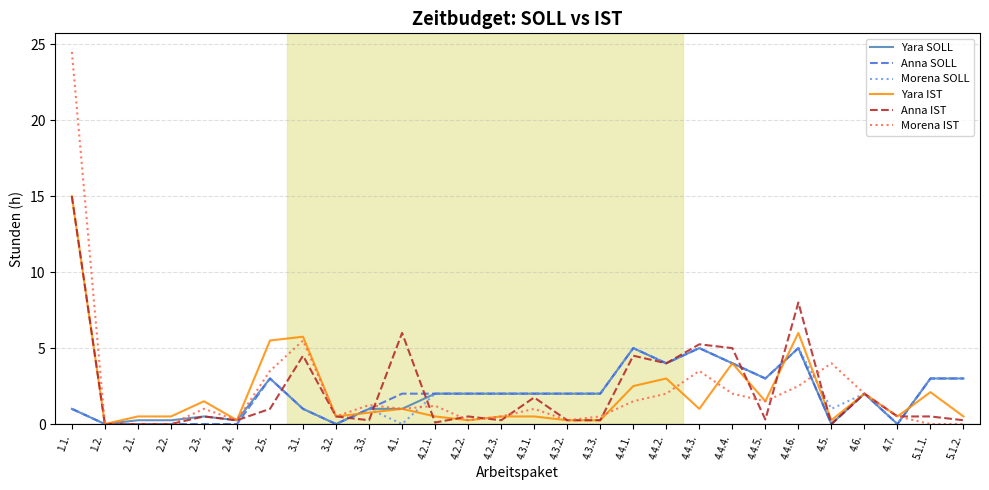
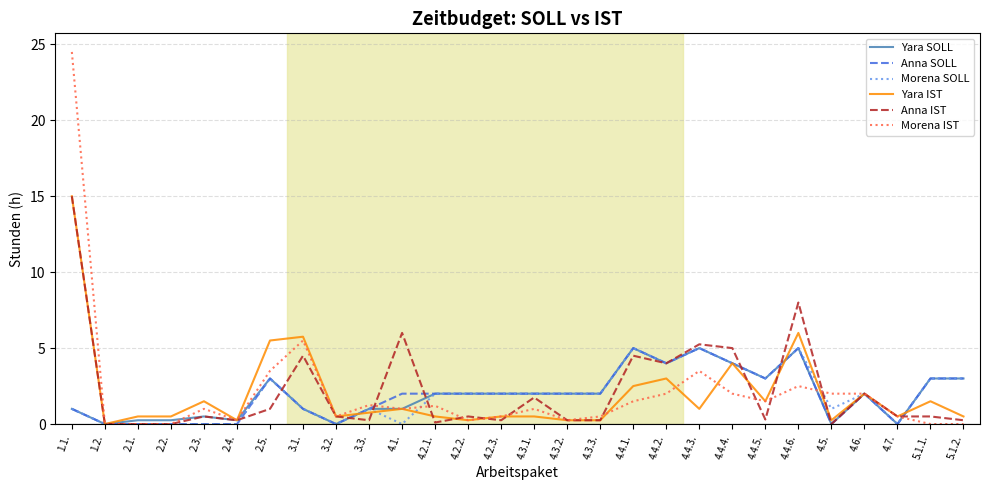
  {
    "Yara IST": {
      "2.1.": 0.5,
      "2.2.": 0.5,
      "2.3.": 1.5,
      "2.5.": 5.5,
      "3.1.": 5.8,
      "3.3.": 0.8,
      "4.2.1.": 0.5,
      "4.3.1.": 0.5,
      "4.4.1.": 2.5,
      "4.4.2.": 3.0,
      "4.4.3.": 1.0,
      "4.4.6.": 6.0,
      "4.5.": 0.3,
-     "5.1.1.": 2.1,
+     "5.1.1.": 1.5,
      "5.1.2.": 0.5
    },
    "Anna IST": {
      "2.5.": 1.0,
      "3.1.": 4.5,
      "3.3.": 0.3,
      "4.1.": 6.0,
      "4.2.1.": 0.1,
      "4.2.2.": 0.5,
      "4.2.3.": 0.3,
      "4.3.1.": 1.8,
      "4.4.1.": 4.5,
      "4.4.3.": 5.3,
      "4.4.4.": 5.0,
      "4.4.5.": 0.3,
      "4.4.6.": 8.0,
      "5.1.1.": 0.5,
      "5.1.2.": 0.3
    },
    "Morena IST": {
      "1.1.": 24.5,
      "2.3.": 1,
      "2.5.": 3.5,
      "3.1.": 5.5,
      "3.3.": 1.3,
      "4.2.1.": 1.2,
      "4.3.1.": 1,
      "4.3.3.": 0.5,
      "4.4.1.": 1.5,
      "4.4.2.": 2,
      "4.4.3.": 3.5,
      "4.4.4.": 2,
      "4.4.6.": 2.5,
-     "4.5.": 4,
+     "4.5.": 2,
      "5.1.1.": 0,
      "5.1.2.": 0
    }
  }
